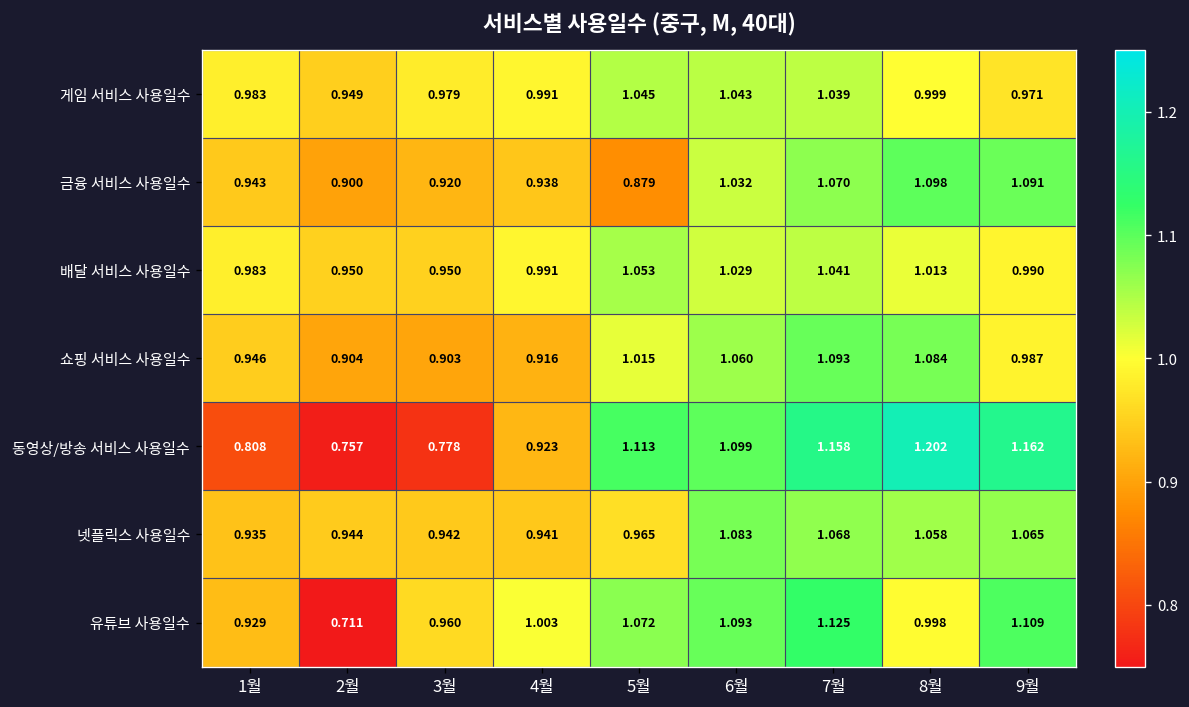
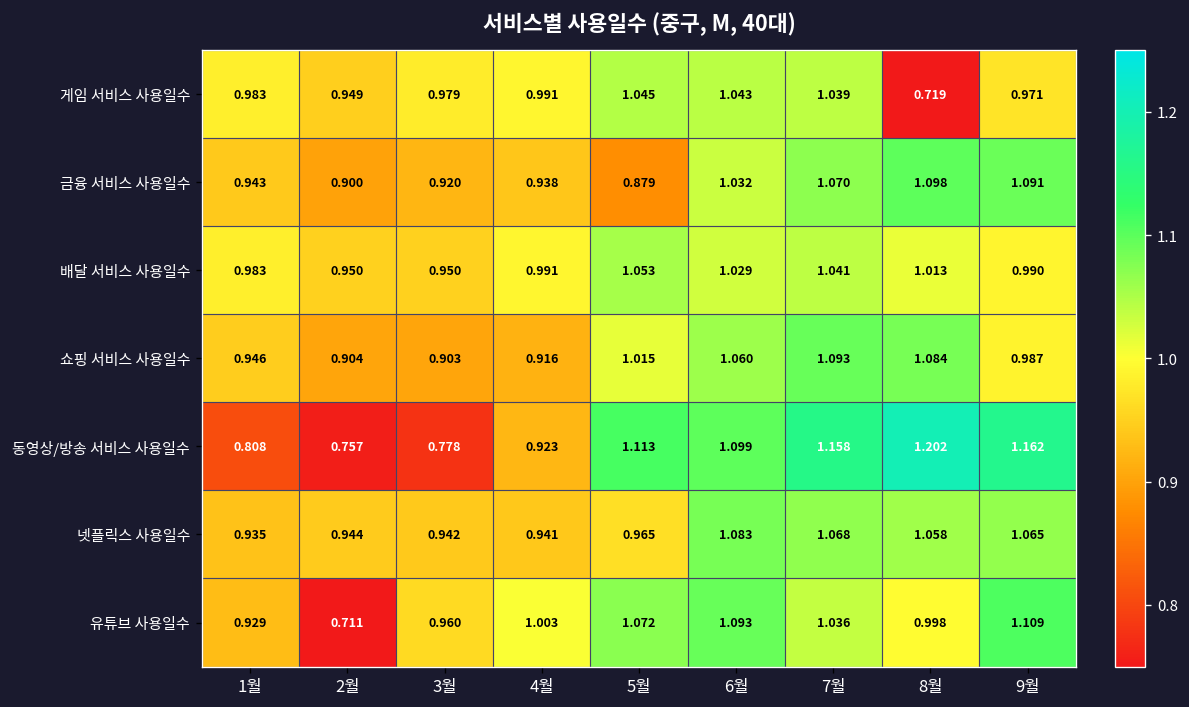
  {
    "게임 서비스 사용일수": {
      "1월": 0.983,
      "2월": 0.949,
      "3월": 0.979,
      "4월": 0.991,
      "5월": 1.045,
      "6월": 1.043,
      "7월": 1.039,
-     "8월": 0.999,
+     "8월": 0.719,
      "9월": 0.971
    },
    "금융 서비스 사용일수": {
      "1월": 0.943,
      "2월": 0.900,
      "3월": 0.920,
      "4월": 0.938,
      "5월": 0.879,
      "6월": 1.032,
      "7월": 1.070,
      "8월": 1.098,
      "9월": 1.091
    },
    "배달 서비스 사용일수": {
      "1월": 0.983,
      "2월": 0.950,
      "3월": 0.950,
      "4월": 0.991,
      "5월": 1.053,
      "6월": 1.029,
      "7월": 1.041,
      "8월": 1.013,
      "9월": 0.990
    },
    "쇼핑 서비스 사용일수": {
      "1월": 0.946,
      "2월": 0.904,
      "3월": 0.903,
      "4월": 0.916,
      "5월": 1.015,
      "6월": 1.060,
      "7월": 1.093,
      "8월": 1.084,
      "9월": 0.987
    },
    "동영상/방송 서비스 사용일수": {
      "1월": 0.808,
      "2월": 0.757,
      "3월": 0.778,
      "4월": 0.923,
      "5월": 1.113,
      "6월": 1.099,
      "7월": 1.158,
      "8월": 1.202,
      "9월": 1.162
    },
    "넷플릭스 사용일수": {
      "1월": 0.935,
      "2월": 0.944,
      "3월": 0.942,
      "4월": 0.941,
      "5월": 0.965,
      "6월": 1.083,
      "7월": 1.068,
      "8월": 1.058,
      "9월": 1.065
    },
    "유튜브 사용일수": {
      "1월": 0.929,
      "2월": 0.711,
      "3월": 0.960,
      "4월": 1.003,
      "5월": 1.072,
      "6월": 1.093,
-     "7월": 1.125,
+     "7월": 1.036,
      "8월": 0.998,
      "9월": 1.109
    }
  }
